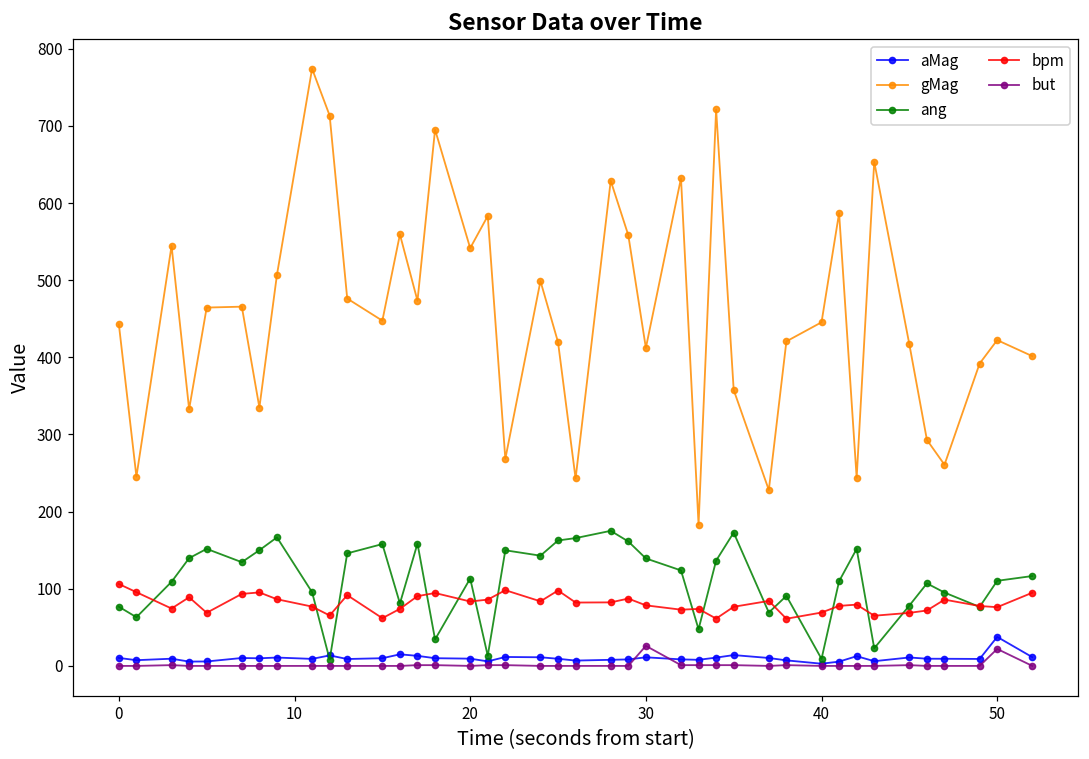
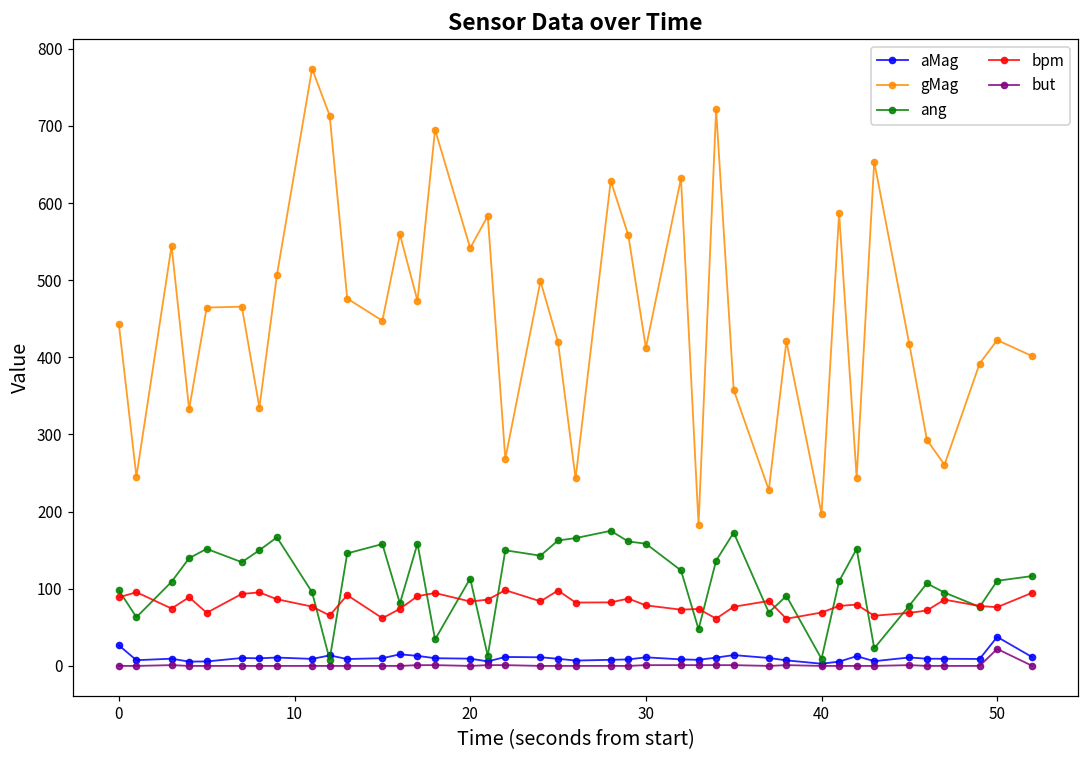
  {
    "aMag": {
-     "0": 10,
+     "0": 30,
      "20": 10,
      "30": 10,
      "50": 40
    },
    "gMag": {
      "0": 440,
      "20": 540,
      "30": 410,
-     "40": 450,
+     "40": 200,
      "50": 420
    },
    "ang": {
-     "0": 80,
+     "0": 100,
      "20": 110,
-     "30": 140,
+     "30": 160,
      "40": 10,
      "50": 110
    },
    "bpm": {
-     "0": 110,
+     "0": 90,
      "20": 80,
      "30": 80,
      "40": 70,
      "50": 80
    },
    "but": {
      "0": 0,
      "20": 0,
-     "30": 30,
+     "30": 0,
      "50": 20
    }
  }
